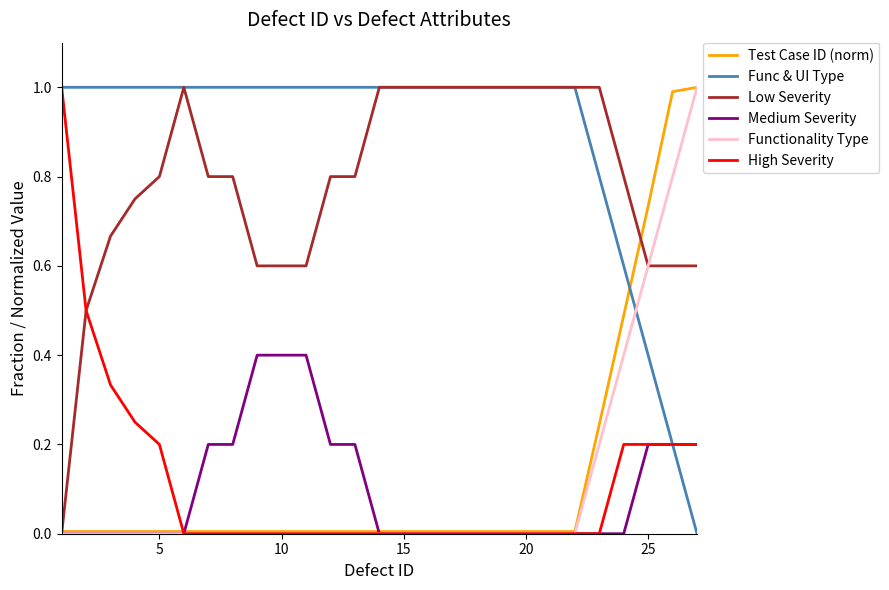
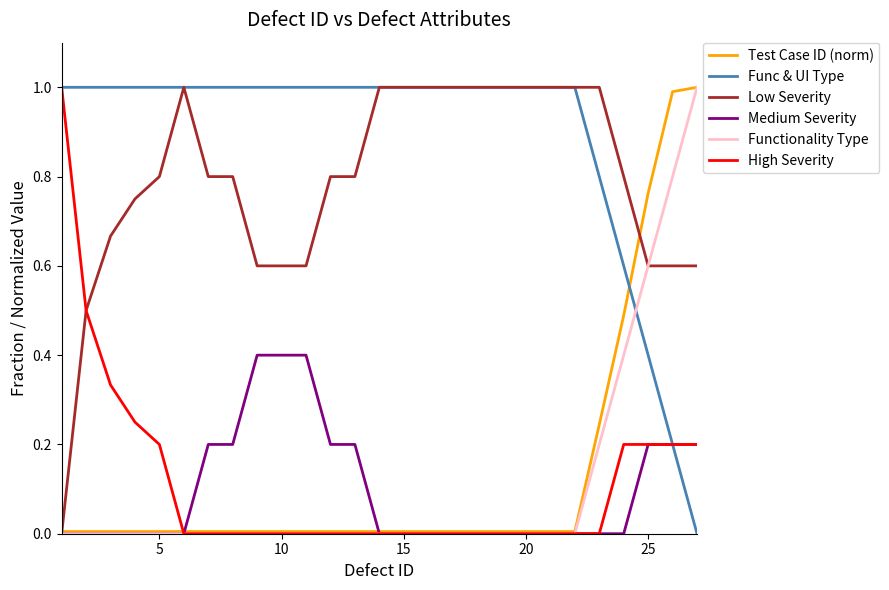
  {
    "Test Case ID (norm)": {
-     "25": 0.73
+     "25": 0.76
    },
    "Func & UI Type": {
      "5": 1.00,
      "10": 1.00,
      "25": 0.40
    },
    "Low Severity": {
      "5": 0.80,
      "10": 0.60
    },
    "Medium Severity": {
      "10": 0.40
    },
    "High Severity": {
      "5": 0.20
    }
  }
